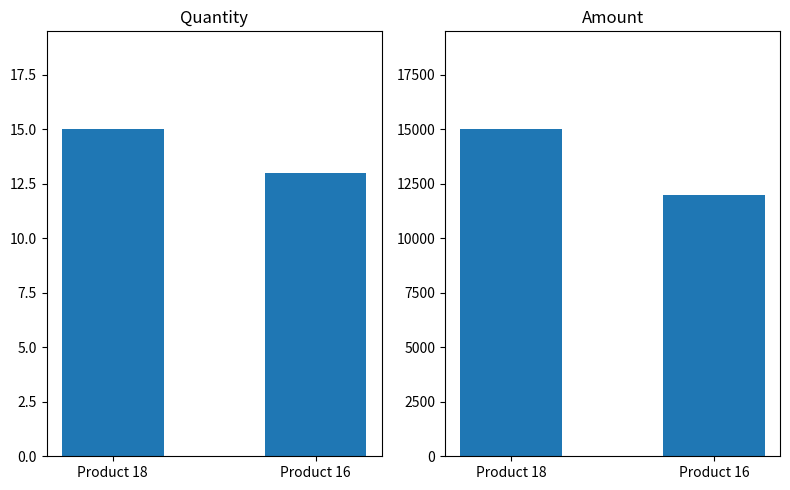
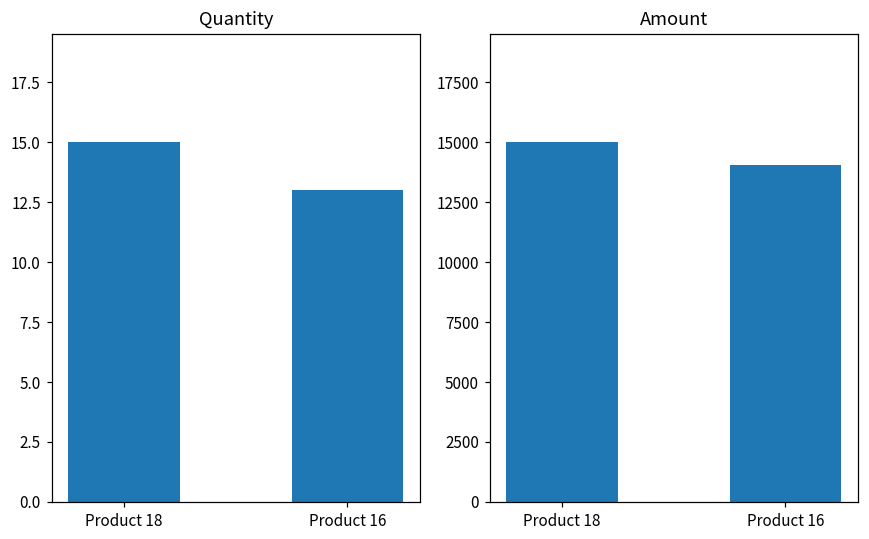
  {
    "Quantity": {
      "Product 18": 15.0,
      "Product 16": 13.0
    },
    "Amount": {
      "Product 18": 15000,
-     "Product 16": 12000
+     "Product 16": 14100
    }
  }
